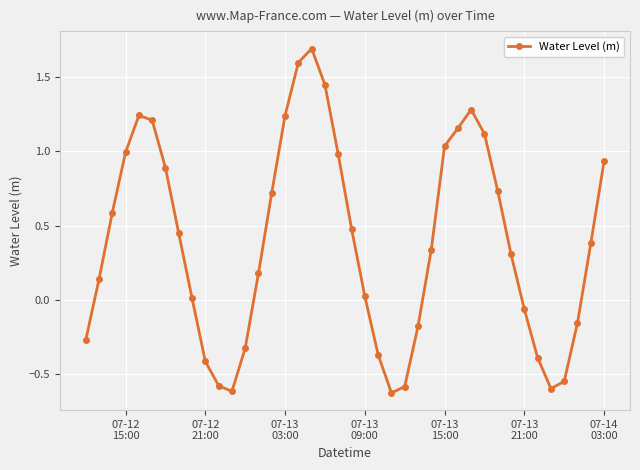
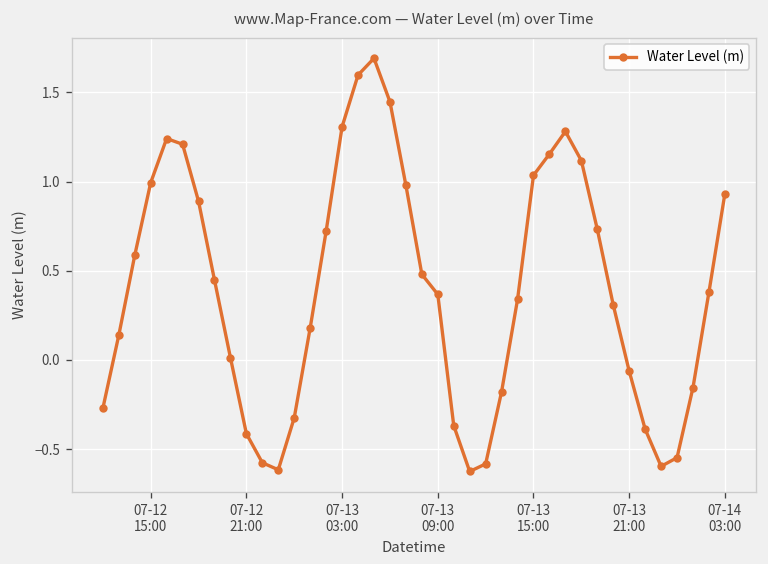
  {
    "07-12 15:00": 0.99,
    "07-12 21:00": -0.41,
-   "07-13 03:00": 1.24,
-   "07-13 09:00": 0.02,
+   "07-13 03:00": 1.31,
+   "07-13 09:00": 0.37,
    "07-13 15:00": 1.04,
    "07-13 21:00": -0.06,
    "07-14 03:00": 0.93
  }
